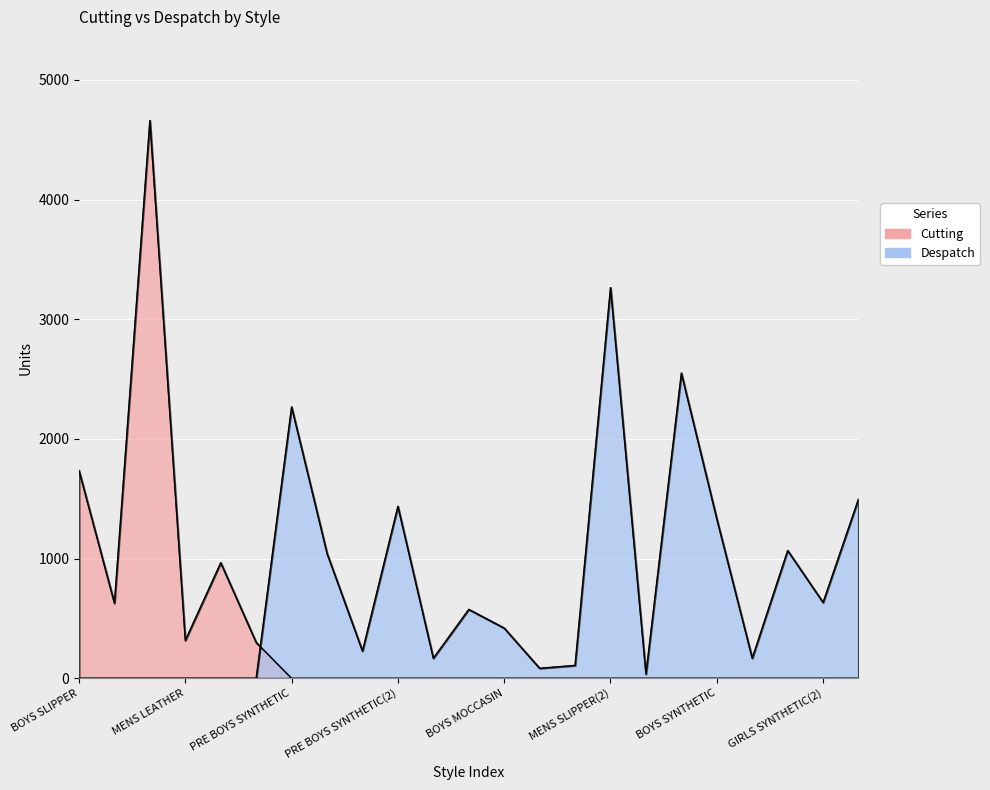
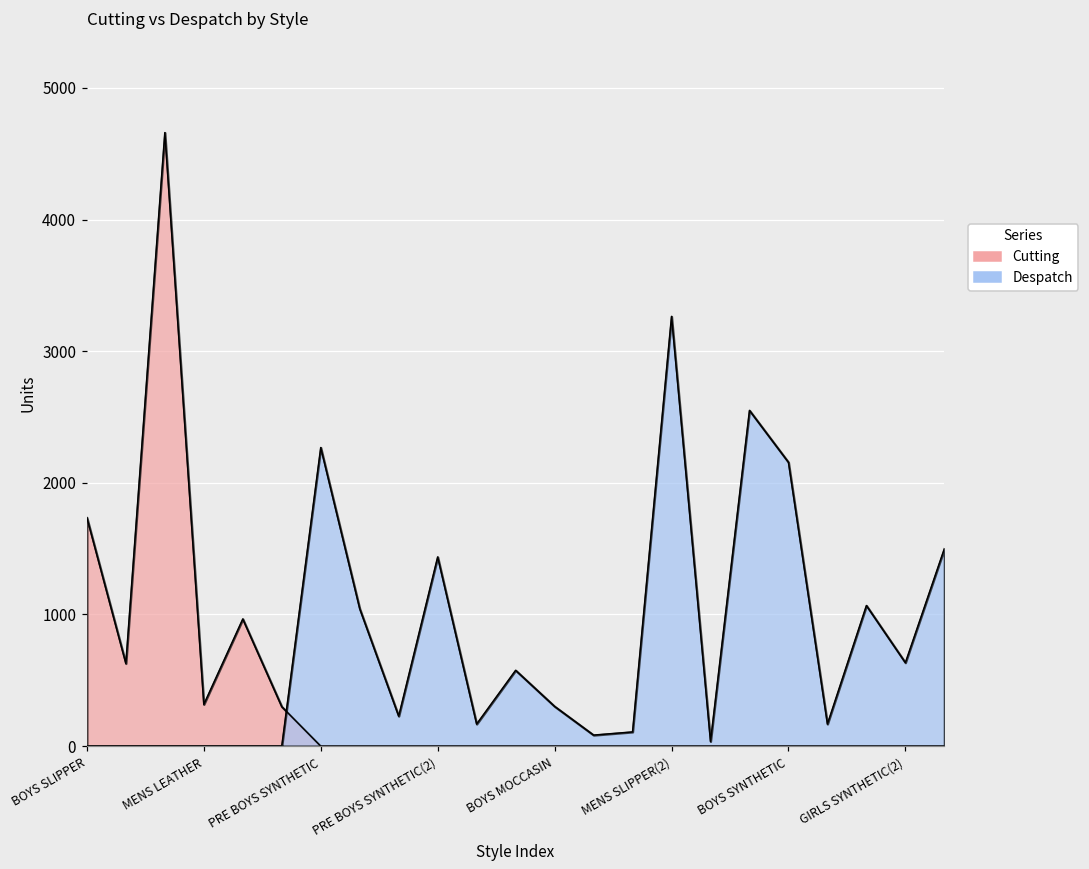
  {
    "Cutting": {
      "BOYS SLIPPER": 1740,
      "MENS LEATHER": 320,
      "PRE BOYS SYNTHETIC": 0,
      "PRE BOYS SYNTHETIC(2)": 0,
      "BOYS MOCCASIN": 0,
      "MENS SLIPPER(2)": 0,
      "BOYS SYNTHETIC": 0,
      "GIRLS SYNTHETIC(2)": 0
    },
    "Despatch": {
      "BOYS SLIPPER": 0,
      "MENS LEATHER": 0,
      "PRE BOYS SYNTHETIC": 2270,
      "PRE BOYS SYNTHETIC(2)": 1440,
-     "BOYS MOCCASIN": 420,
+     "BOYS MOCCASIN": 300,
      "MENS SLIPPER(2)": 3260,
-     "BOYS SYNTHETIC": 1330,
+     "BOYS SYNTHETIC": 2160,
      "GIRLS SYNTHETIC(2)": 630
    }
  }
